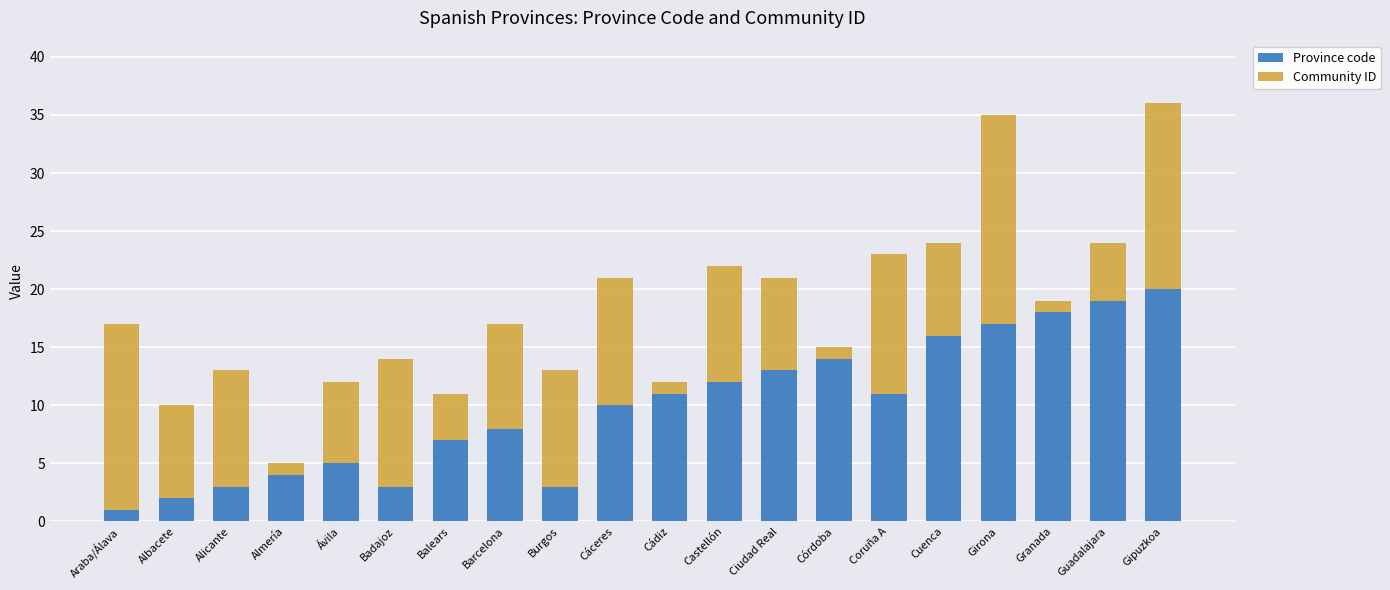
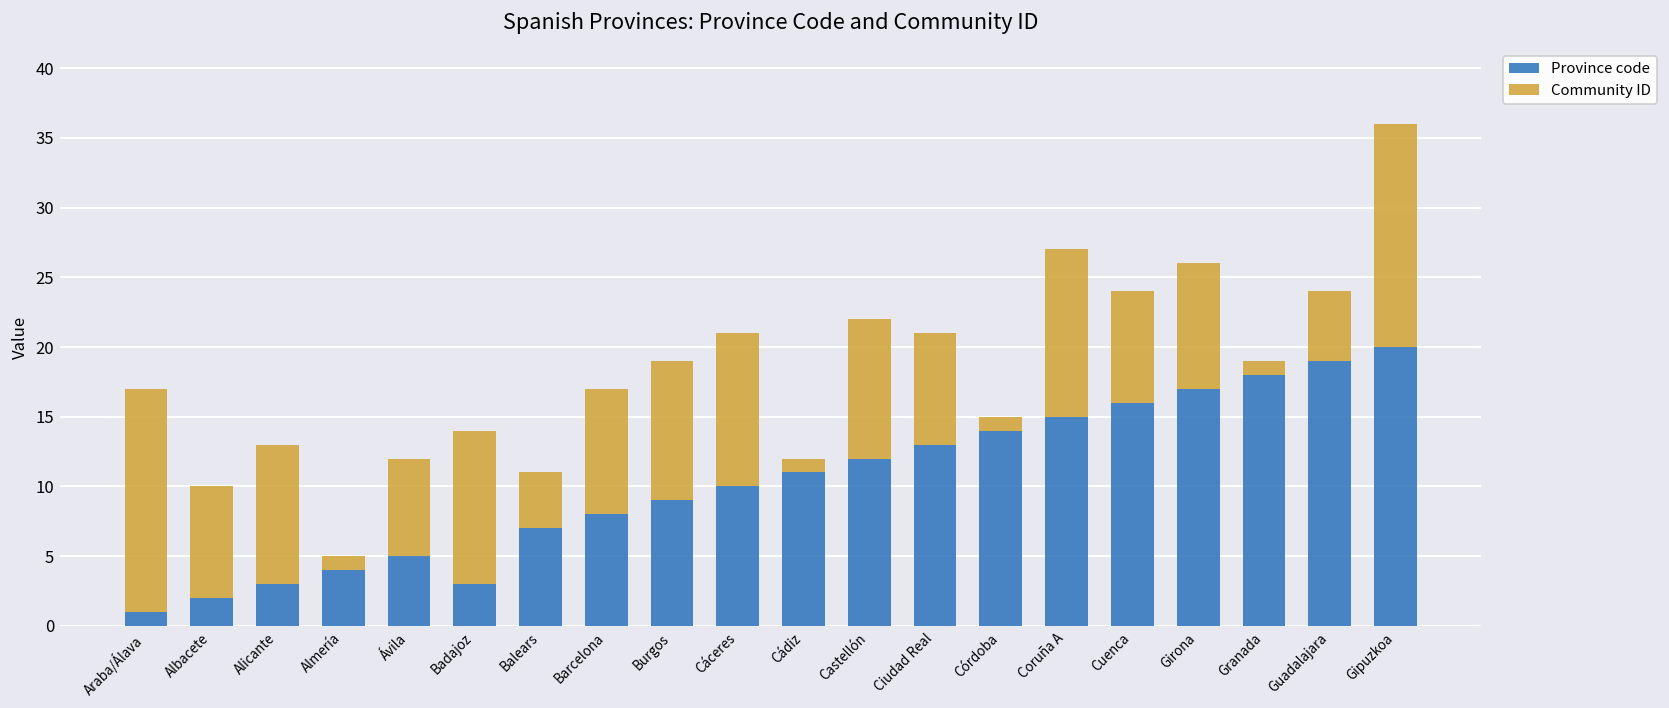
  {
    "Province code": {
      "Araba/Álava": 1,
      "Albacete": 2,
      "Alicante": 3,
      "Almería": 4,
      "Ávila": 5,
      "Badajoz": 3,
      "Balears": 7,
      "Barcelona": 8,
-     "Burgos": 3,
+     "Burgos": 9,
      "Cáceres": 10,
      "Cádiz": 11,
      "Castellón": 12,
      "Ciudad Real": 13,
      "Córdoba": 14,
-     "Coruña A": 11,
+     "Coruña A": 15,
      "Cuenca": 16,
      "Girona": 17,
      "Granada": 18,
      "Guadalajara": 19,
      "Gipuzkoa": 20
    },
    "Community ID": {
      "Araba/Álava": 16,
      "Albacete": 8,
      "Alicante": 10,
      "Almería": 1,
      "Ávila": 7,
      "Badajoz": 11,
      "Balears": 4,
      "Barcelona": 9,
      "Burgos": 10,
      "Cáceres": 11,
      "Cádiz": 1,
      "Castellón": 10,
      "Ciudad Real": 8,
      "Córdoba": 1,
      "Coruña A": 12,
      "Cuenca": 8,
-     "Girona": 18,
+     "Girona": 9,
      "Granada": 1,
      "Guadalajara": 5,
      "Gipuzkoa": 16
    }
  }
